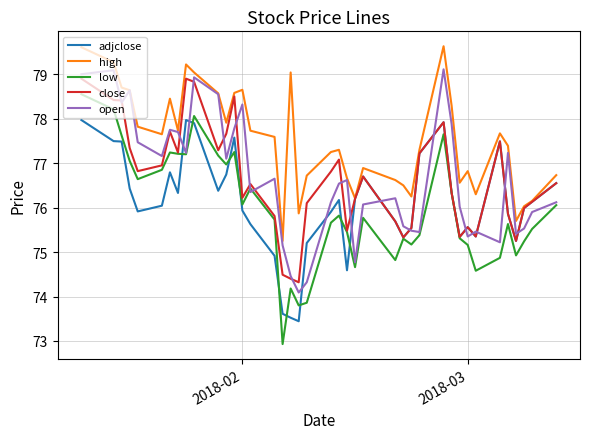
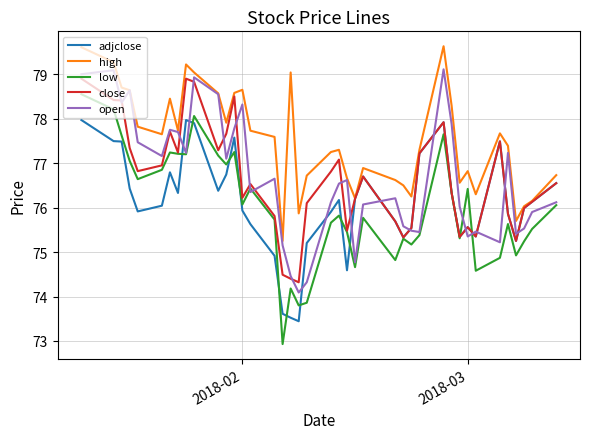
  {
    "adjclose": {
      "2018-02": 75.9
    },
    "high": {
      "2018-02": 78.7,
      "2018-03": 76.8
    },
    "low": {
      "2018-02": 76.1,
-     "2018-03": 75.2
+     "2018-03": 76.4
    },
    "close": {
      "2018-02": 76.2
    },
    "open": {
      "2018-02": 78.3,
      "2018-03": 75.4
    }
  }
